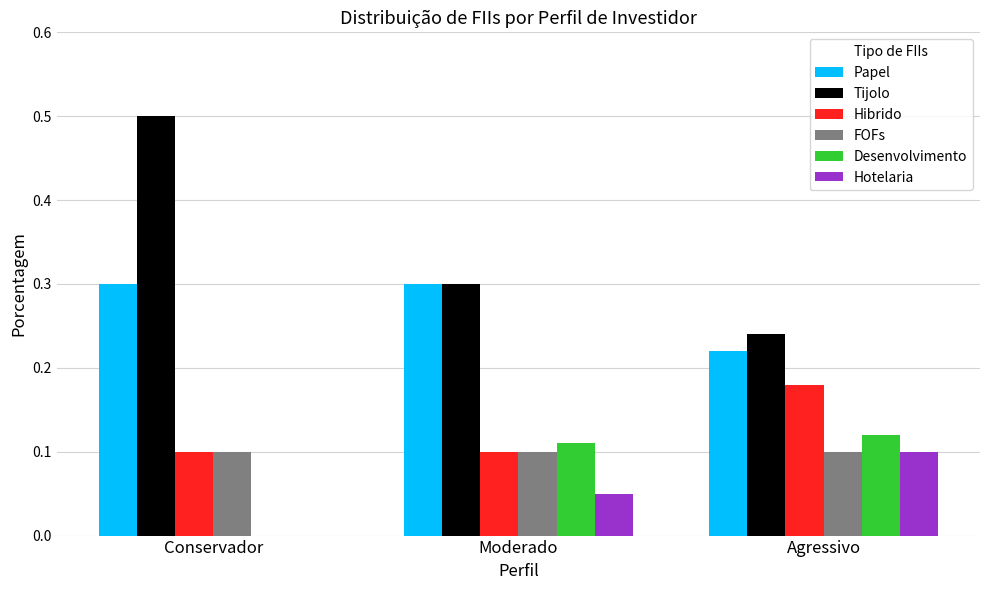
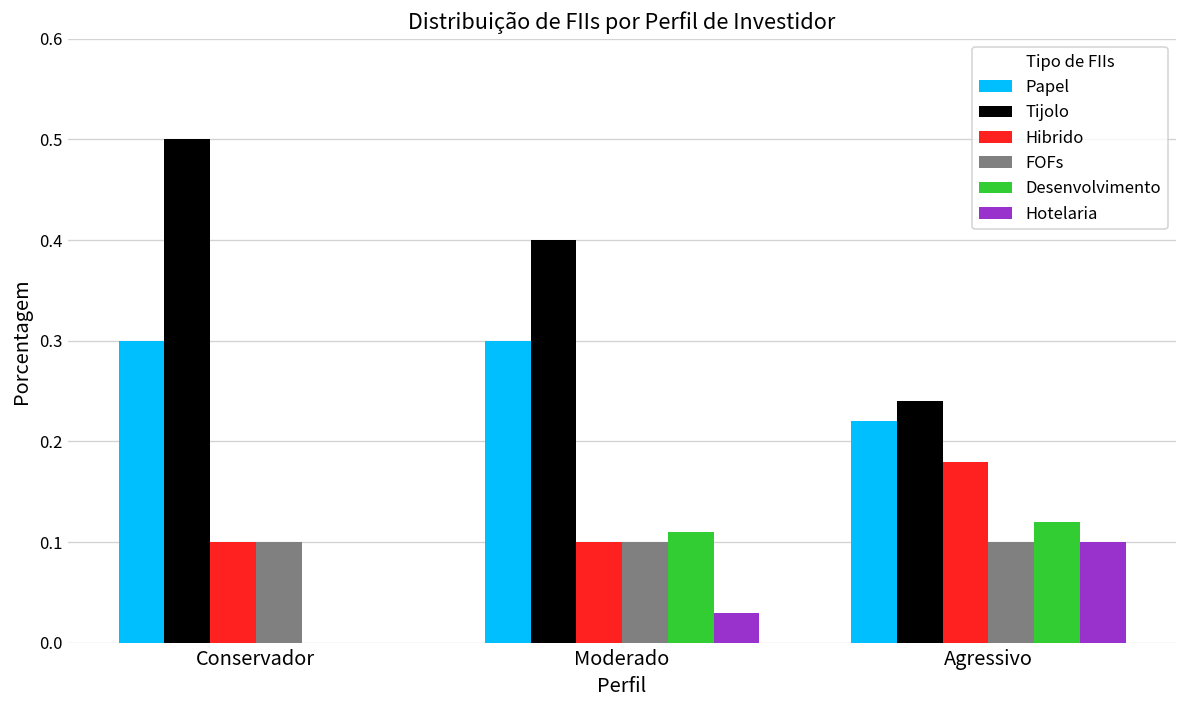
  {
    "Papel": {
      "Conservador": 0.30,
      "Moderado": 0.30,
      "Agressivo": 0.22
    },
    "Tijolo": {
      "Conservador": 0.5,
-     "Moderado": 0.3,
+     "Moderado": 0.4,
      "Agressivo": 0.24
    },
    "Hibrido": {
      "Conservador": 0.10,
      "Moderado": 0.10,
      "Agressivo": 0.18
    },
    "FOFs": {
      "Conservador": 0.10,
      "Moderado": 0.10,
      "Agressivo": 0.10
    },
    "Desenvolvimento": {
      "Conservador": 0.00,
      "Moderado": 0.11,
      "Agressivo": 0.12
    },
    "Hotelaria": {
      "Conservador": 0.00,
-     "Moderado": 0.05,
+     "Moderado": 0.03,
      "Agressivo": 0.10
    }
  }
